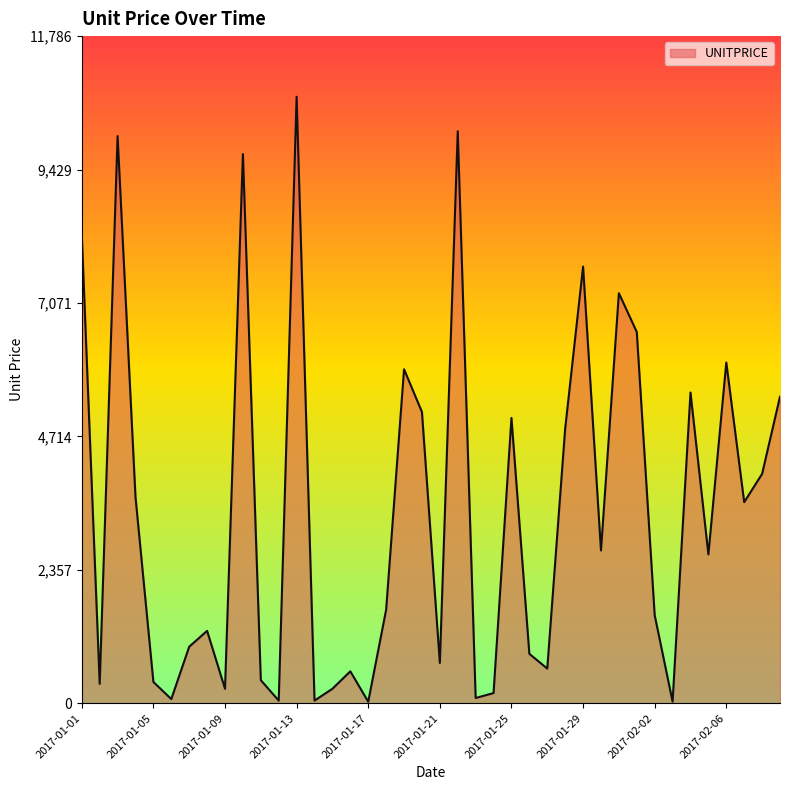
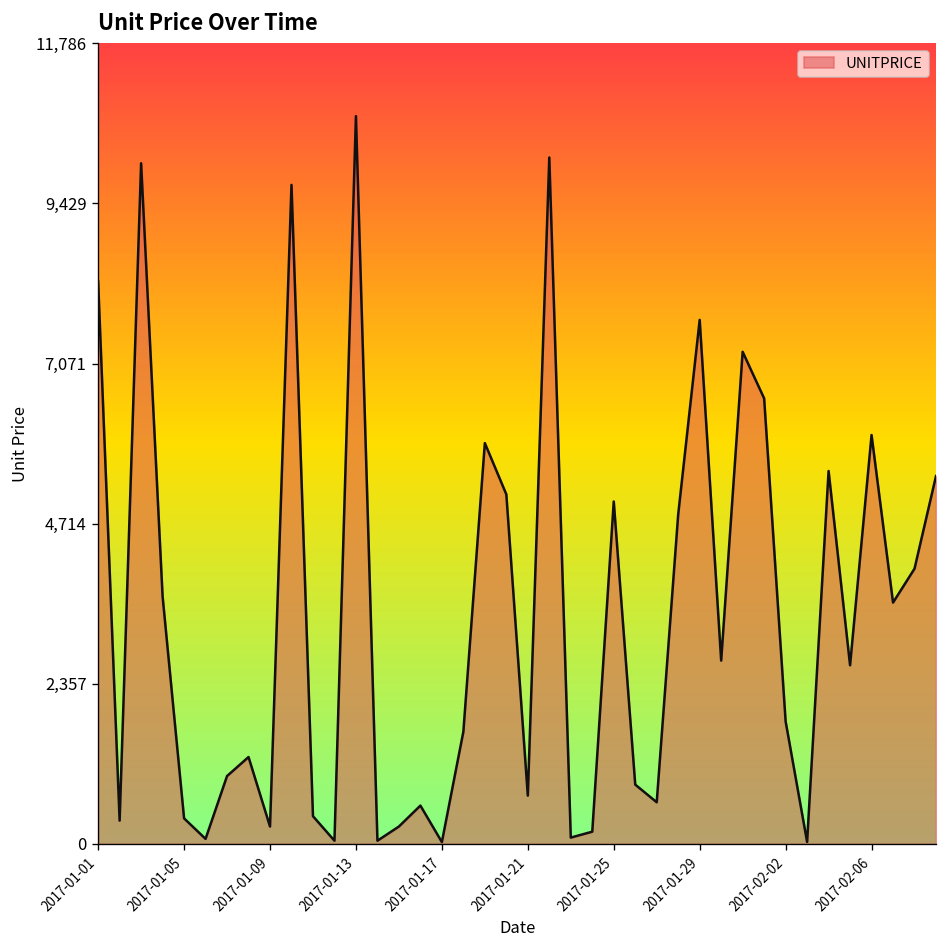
  {
    "2017-01-01": "8,300",
    "2017-01-05": "400",
    "2017-01-09": "300",
    "2017-01-13": "10,700",
    "2017-01-17": "0",
    "2017-01-21": "700",
    "2017-01-25": "5,000",
    "2017-01-29": "7,700",
-   "2017-02-02": "1,600",
+   "2017-02-02": "1,800",
    "2017-02-06": "6,000"
  }
